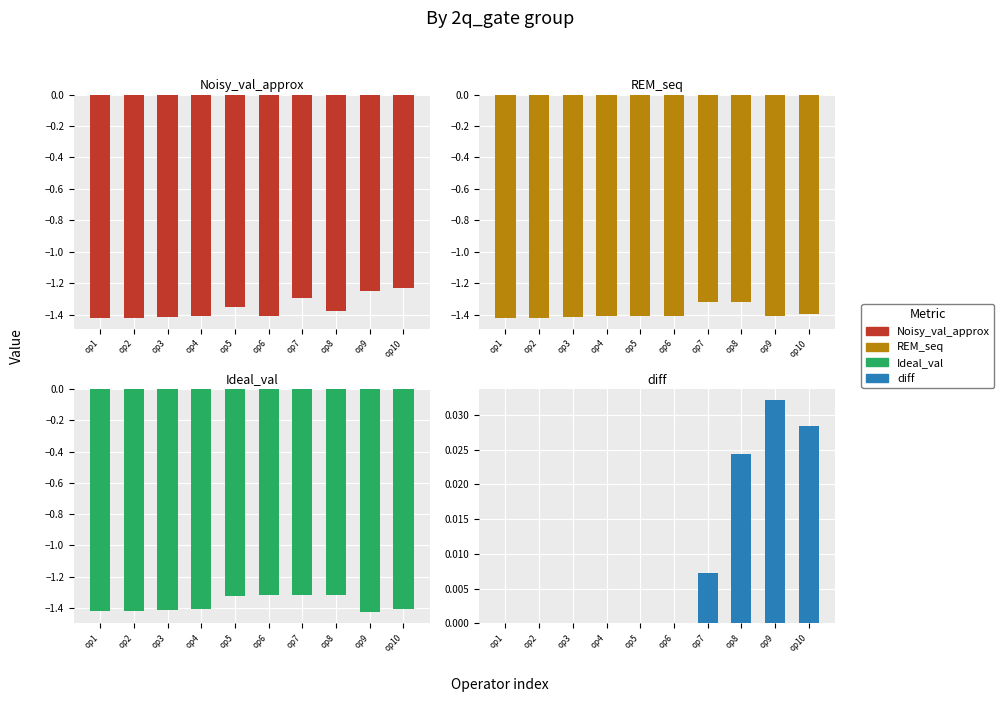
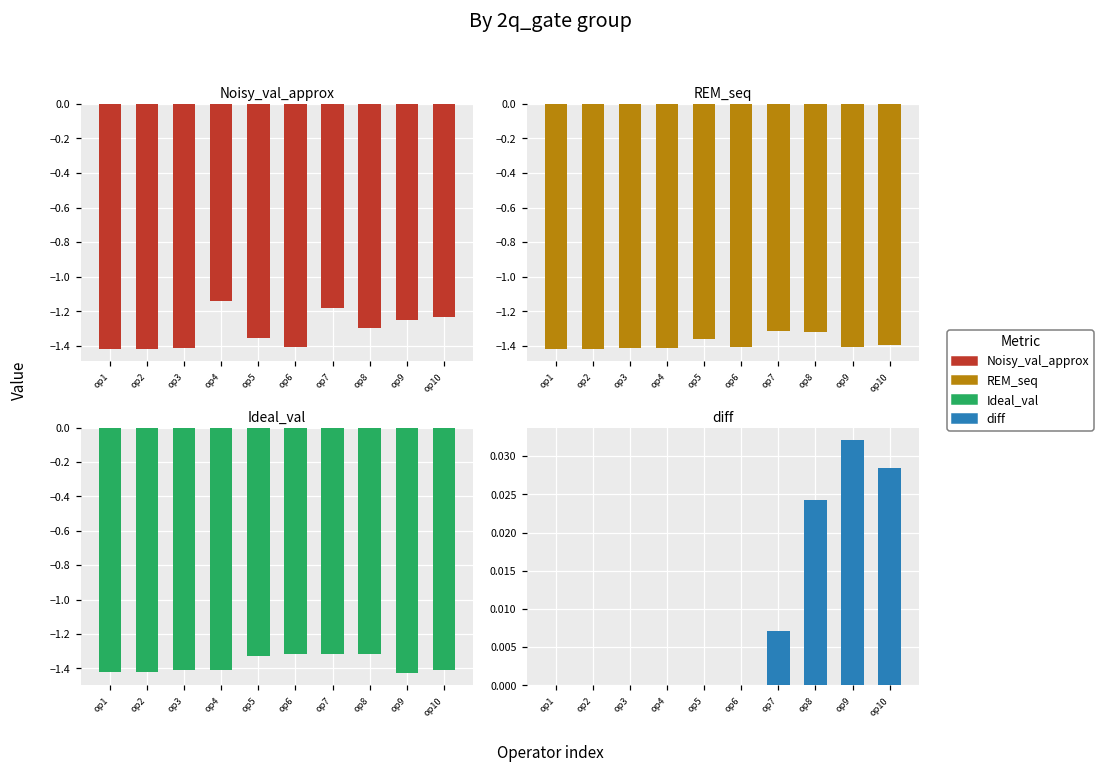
  {
    "Noisy_val_approx": {
      "op1": -1.42,
      "op2": -1.42,
      "op3": -1.41,
-     "op4": -1.41,
+     "op4": -1.14,
      "op5": -1.35,
      "op6": -1.41,
-     "op7": -1.30,
-     "op8": -1.37,
+     "op7": -1.18,
+     "op8": -1.29,
      "op9": -1.25,
      "op10": -1.23
    },
    "REM_seq": {
      "op1": -1.42,
      "op2": -1.42,
      "op3": -1.41,
      "op4": -1.41,
-     "op5": -1.41,
+     "op5": -1.36,
      "op6": -1.41,
      "op7": -1.32,
      "op8": -1.32,
      "op9": -1.41,
      "op10": -1.39
    },
    "Ideal_val": {
      "op1": -1.42,
      "op2": -1.42,
      "op3": -1.41,
      "op4": -1.41,
      "op5": -1.33,
      "op6": -1.32,
      "op7": -1.32,
      "op8": -1.32,
      "op9": -1.43,
      "op10": -1.41
    },
    "diff": {
      "op1": 0.000,
      "op2": 0.000,
      "op3": 0.000,
      "op4": 0.000,
      "op5": 0.000,
      "op6": 0.000,
      "op7": 0.007,
      "op8": 0.024,
      "op9": 0.032,
      "op10": 0.028
    }
  }
